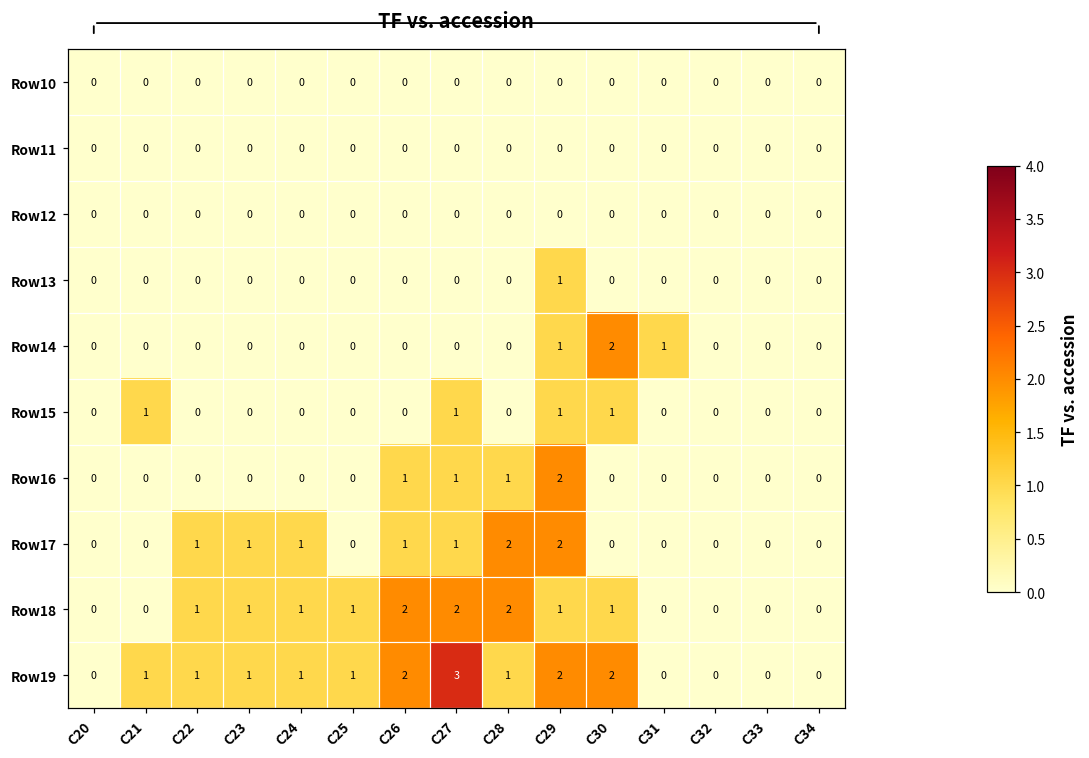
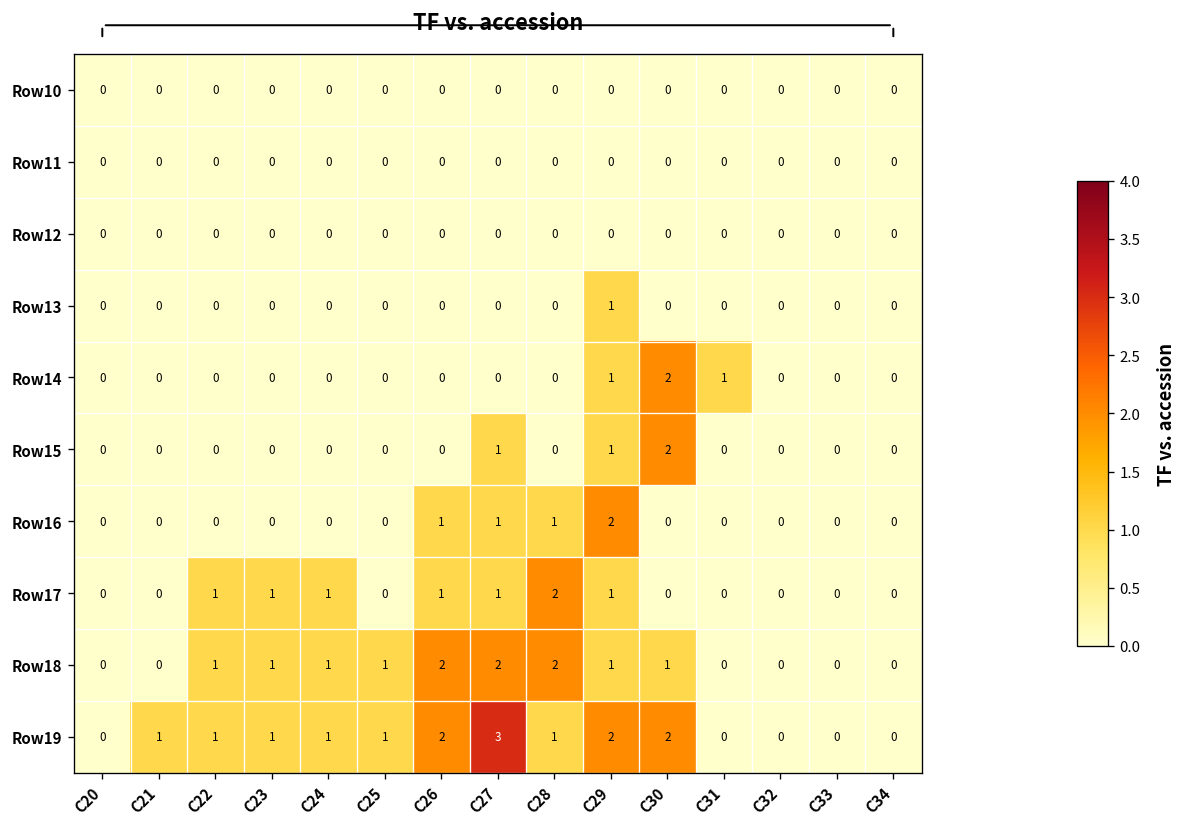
  {
    "Row10": {
      "C20": 0,
      "C21": 0,
      "C22": 0,
      "C23": 0,
      "C24": 0,
      "C25": 0,
      "C26": 0,
      "C27": 0,
      "C28": 0,
      "C29": 0,
      "C30": 0,
      "C31": 0,
      "C32": 0,
      "C33": 0,
      "C34": 0
    },
    "Row11": {
      "C20": 0,
      "C21": 0,
      "C22": 0,
      "C23": 0,
      "C24": 0,
      "C25": 0,
      "C26": 0,
      "C27": 0,
      "C28": 0,
      "C29": 0,
      "C30": 0,
      "C31": 0,
      "C32": 0,
      "C33": 0,
      "C34": 0
    },
    "Row12": {
      "C20": 0,
      "C21": 0,
      "C22": 0,
      "C23": 0,
      "C24": 0,
      "C25": 0,
      "C26": 0,
      "C27": 0,
      "C28": 0,
      "C29": 0,
      "C30": 0,
      "C31": 0,
      "C32": 0,
      "C33": 0,
      "C34": 0
    },
    "Row13": {
      "C20": 0,
      "C21": 0,
      "C22": 0,
      "C23": 0,
      "C24": 0,
      "C25": 0,
      "C26": 0,
      "C27": 0,
      "C28": 0,
      "C29": 1,
      "C30": 0,
      "C31": 0,
      "C32": 0,
      "C33": 0,
      "C34": 0
    },
    "Row14": {
      "C20": 0,
      "C21": 0,
      "C22": 0,
      "C23": 0,
      "C24": 0,
      "C25": 0,
      "C26": 0,
      "C27": 0,
      "C28": 0,
      "C29": 1,
      "C30": 2,
      "C31": 1,
      "C32": 0,
      "C33": 0,
      "C34": 0
    },
    "Row15": {
      "C20": 0,
-     "C21": 1,
+     "C21": 0,
      "C22": 0,
      "C23": 0,
      "C24": 0,
      "C25": 0,
      "C26": 0,
      "C27": 1,
      "C28": 0,
      "C29": 1,
-     "C30": 1,
+     "C30": 2,
      "C31": 0,
      "C32": 0,
      "C33": 0,
      "C34": 0
    },
    "Row16": {
      "C20": 0,
      "C21": 0,
      "C22": 0,
      "C23": 0,
      "C24": 0,
      "C25": 0,
      "C26": 1,
      "C27": 1,
      "C28": 1,
      "C29": 2,
      "C30": 0,
      "C31": 0,
      "C32": 0,
      "C33": 0,
      "C34": 0
    },
    "Row17": {
      "C20": 0,
      "C21": 0,
      "C22": 1,
      "C23": 1,
      "C24": 1,
      "C25": 0,
      "C26": 1,
      "C27": 1,
      "C28": 2,
-     "C29": 2,
+     "C29": 1,
      "C30": 0,
      "C31": 0,
      "C32": 0,
      "C33": 0,
      "C34": 0
    },
    "Row18": {
      "C20": 0,
      "C21": 0,
      "C22": 1,
      "C23": 1,
      "C24": 1,
      "C25": 1,
      "C26": 2,
      "C27": 2,
      "C28": 2,
      "C29": 1,
      "C30": 1,
      "C31": 0,
      "C32": 0,
      "C33": 0,
      "C34": 0
    },
    "Row19": {
      "C20": 0,
      "C21": 1,
      "C22": 1,
      "C23": 1,
      "C24": 1,
      "C25": 1,
      "C26": 2,
      "C27": 3,
      "C28": 1,
      "C29": 2,
      "C30": 2,
      "C31": 0,
      "C32": 0,
      "C33": 0,
      "C34": 0
    }
  }
